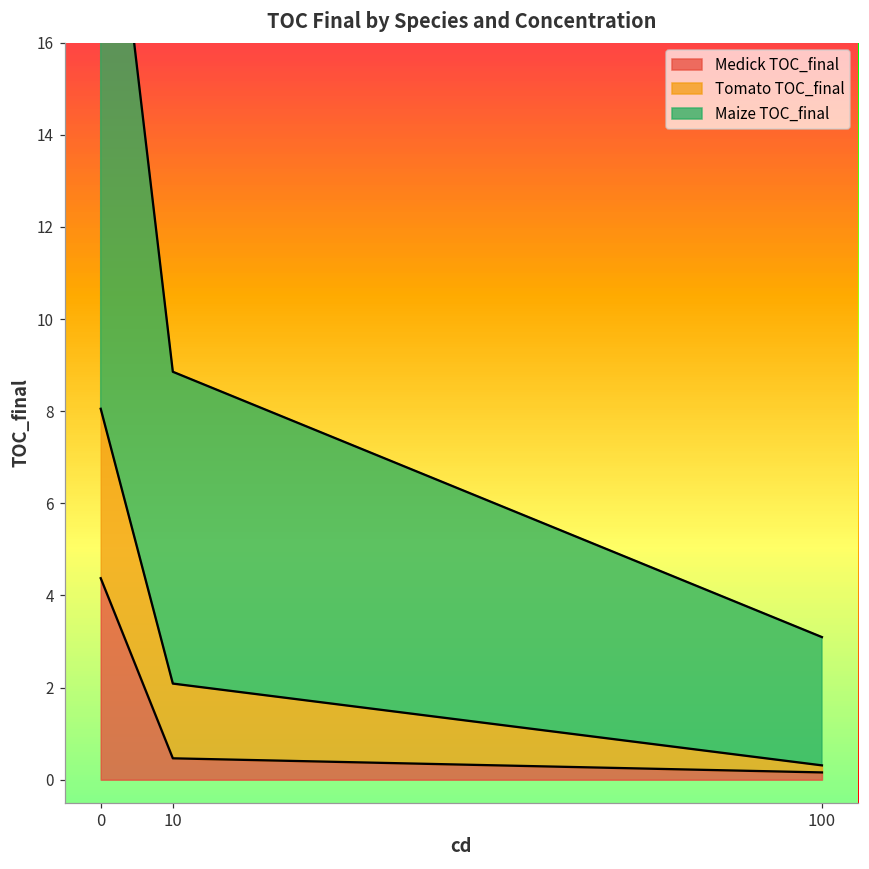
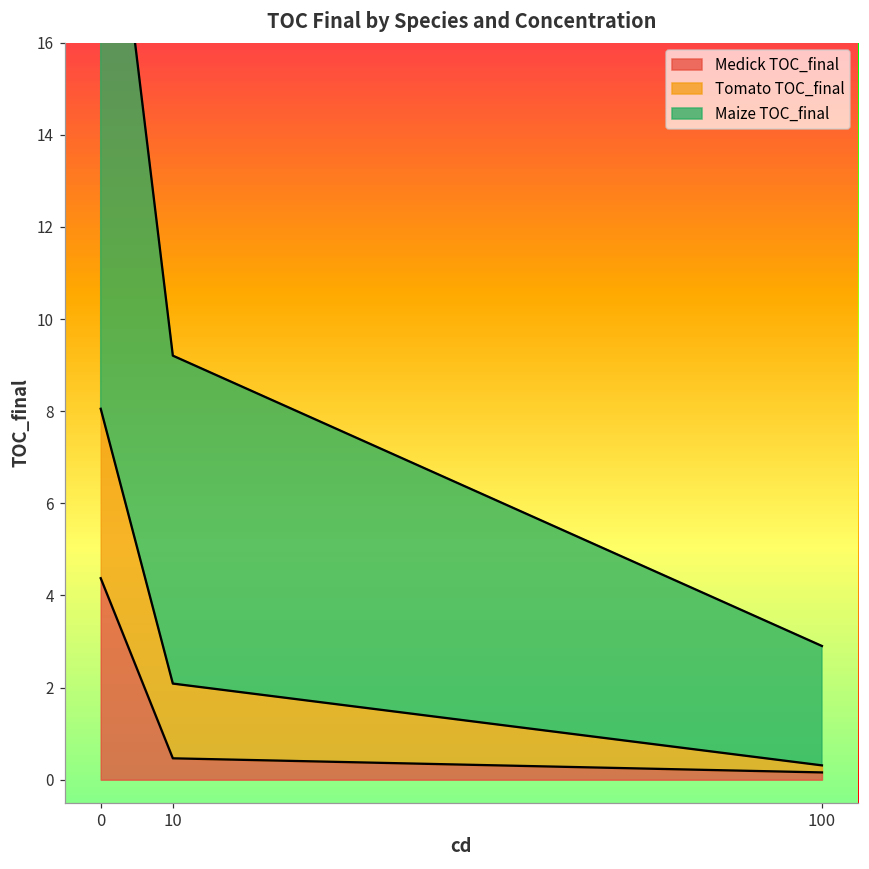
  {
    "Medick TOC_final": {
      "0": 4.4,
      "10": 0.5,
      "100": 0.2
    },
    "Tomato TOC_final": {
      "0": 3.7,
      "10": 1.6,
      "100": 0.2
    },
    "Maize TOC_final": {
-     "10": 6.8,
-     "100": 2.8
+     "10": 7.1,
+     "100": 2.6
    }
  }
